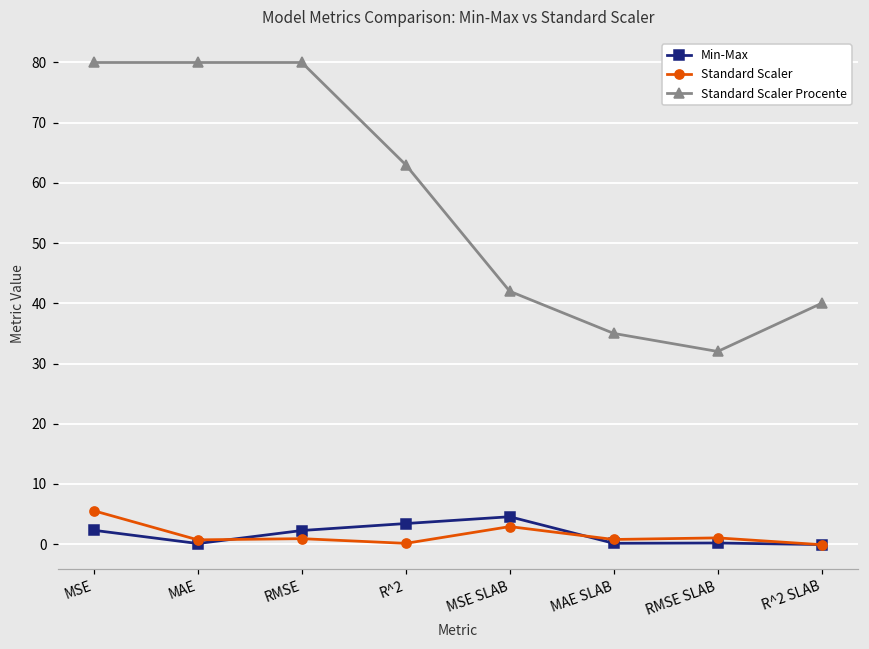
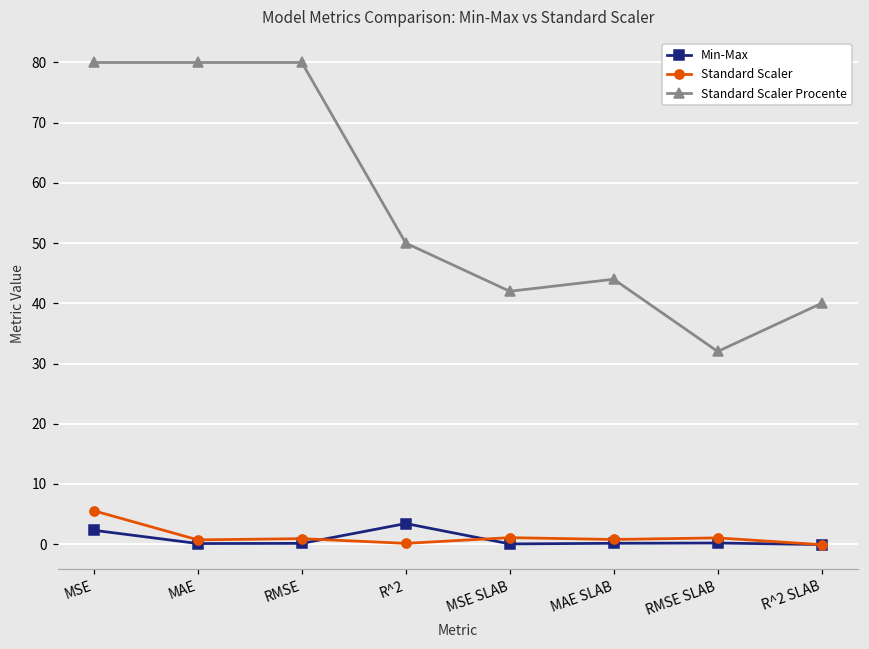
  {
    "Min-Max": {
      "MSE": 2,
      "MAE": 0,
-     "RMSE": 2,
+     "RMSE": 0,
      "R^2": 3,
-     "MSE SLAB": 5,
+     "MSE SLAB": 0,
      "MAE SLAB": 0,
      "RMSE SLAB": 0
    },
    "Standard Scaler": {
      "MSE": 6,
      "MAE": 1,
      "RMSE": 1,
      "R^2": 0,
-     "MSE SLAB": 3,
+     "MSE SLAB": 1,
      "MAE SLAB": 1,
      "RMSE SLAB": 1
    },
    "Standard Scaler Procente": {
      "MSE": 80,
      "MAE": 80,
      "RMSE": 80,
-     "R^2": 63,
+     "R^2": 50,
      "MSE SLAB": 42,
-     "MAE SLAB": 35,
+     "MAE SLAB": 44,
      "RMSE SLAB": 32,
      "R^2 SLAB": 40
    }
  }
